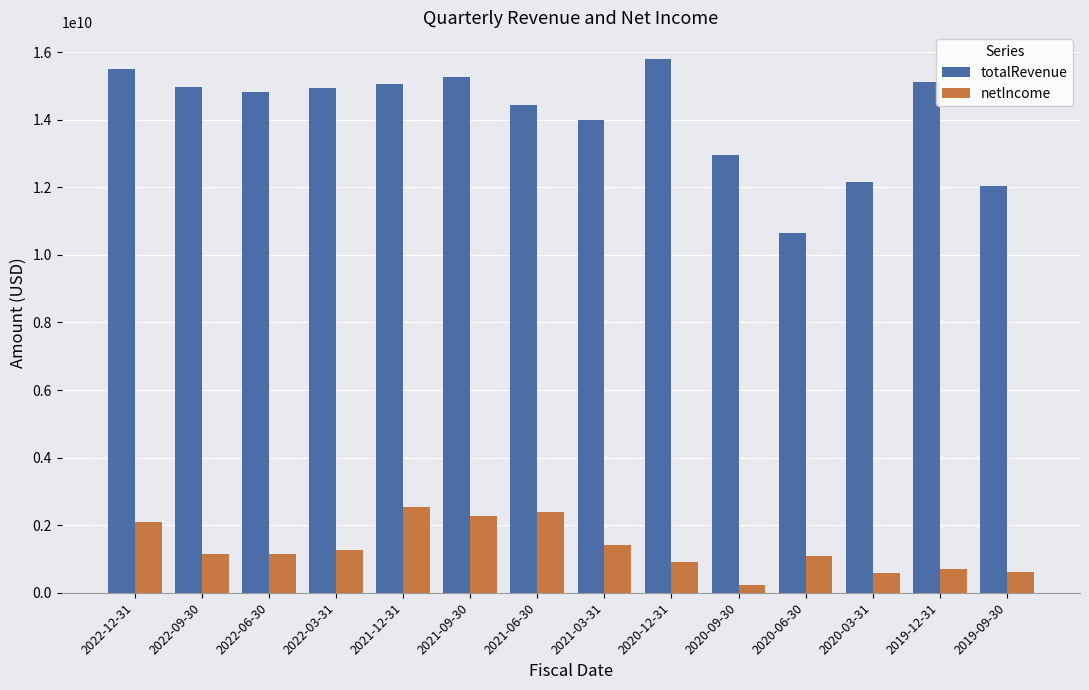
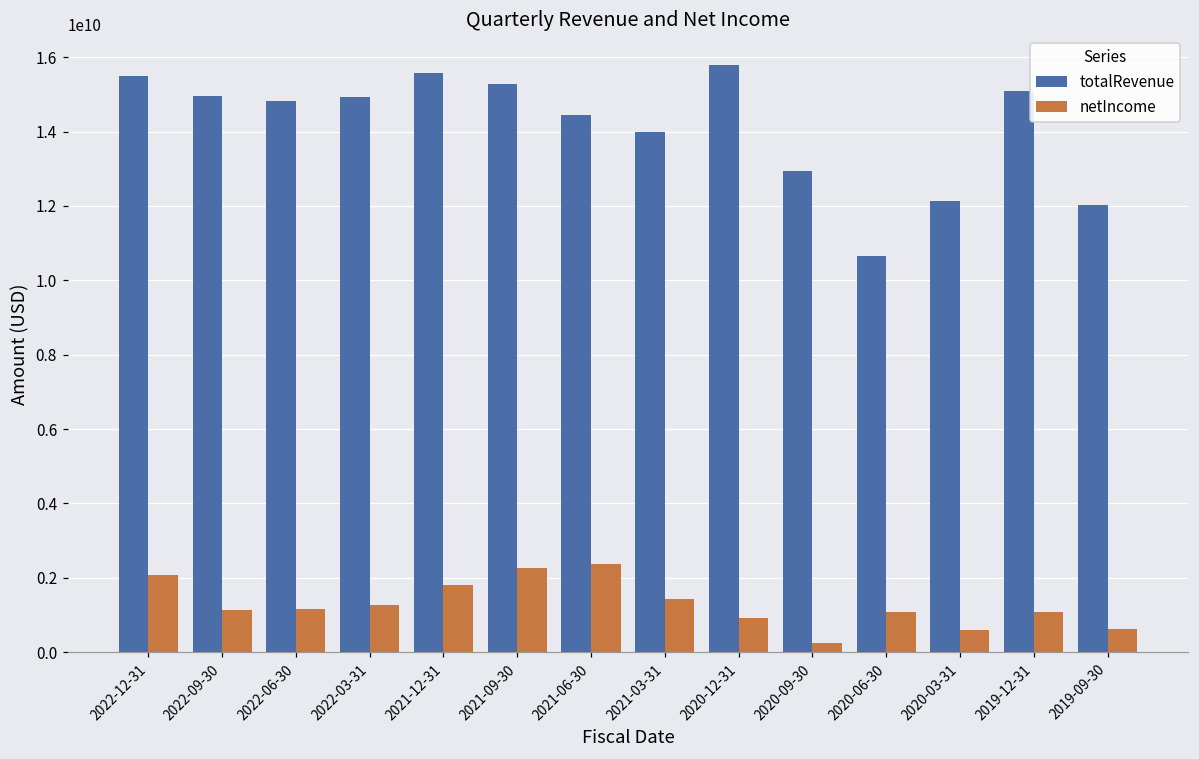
  {
    "totalRevenue": {
      "2022-12-31": 15500000000,
      "2022-09-30": 15000000000,
      "2022-06-30": 14800000000,
      "2022-03-31": 14900000000,
-     "2021-12-31": 15100000000,
+     "2021-12-31": 15600000000,
      "2021-09-30": 15300000000,
      "2021-06-30": 14400000000,
      "2021-03-31": 14000000000,
      "2020-12-31": 15800000000,
      "2020-09-30": 12900000000,
      "2020-06-30": 10700000000,
      "2020-03-31": 12100000000,
      "2019-12-31": 15100000000,
      "2019-09-30": 12000000000
    },
    "netIncome": {
      "2022-12-31": 2100000000,
      "2022-09-30": 1100000000,
      "2022-06-30": 1200000000,
      "2022-03-31": 1300000000,
-     "2021-12-31": 2500000000,
+     "2021-12-31": 1800000000,
      "2021-09-30": 2300000000,
      "2021-06-30": 2400000000,
      "2021-03-31": 1400000000,
      "2020-12-31": 900000000,
      "2020-09-30": 200000000,
      "2020-06-30": 1100000000,
      "2020-03-31": 600000000,
-     "2019-12-31": 700000000,
+     "2019-12-31": 1100000000,
      "2019-09-30": 600000000
    }
  }
